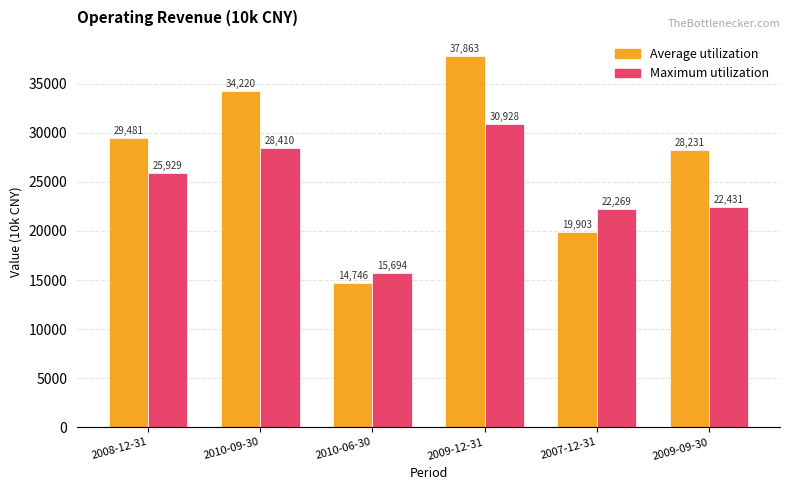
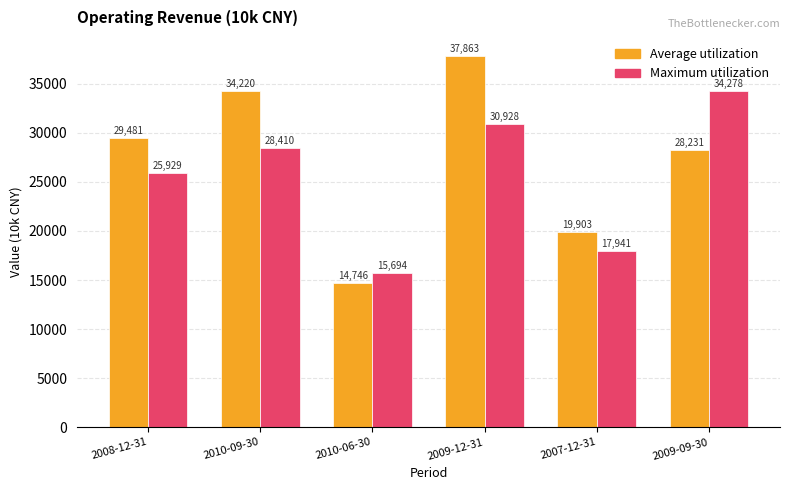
  {
    "Average utilization": {
      "2008-12-31": "29,481",
      "2010-09-30": "34,220",
      "2010-06-30": "14,746",
      "2009-12-31": "37,863",
      "2007-12-31": "19,903",
      "2009-09-30": "28,231"
    },
    "Maximum utilization": {
      "2008-12-31": "25,929",
      "2010-09-30": "28,410",
      "2010-06-30": "15,694",
      "2009-12-31": "30,928",
-     "2007-12-31": "22,269",
-     "2009-09-30": "22,431"
+     "2007-12-31": "17,941",
+     "2009-09-30": "34,278"
    }
  }
